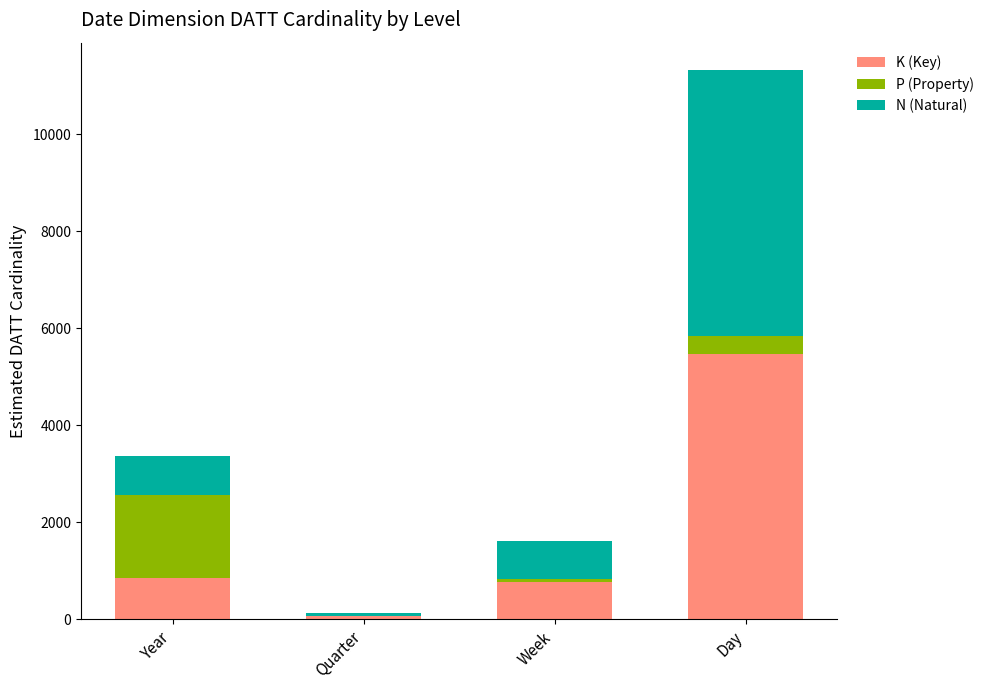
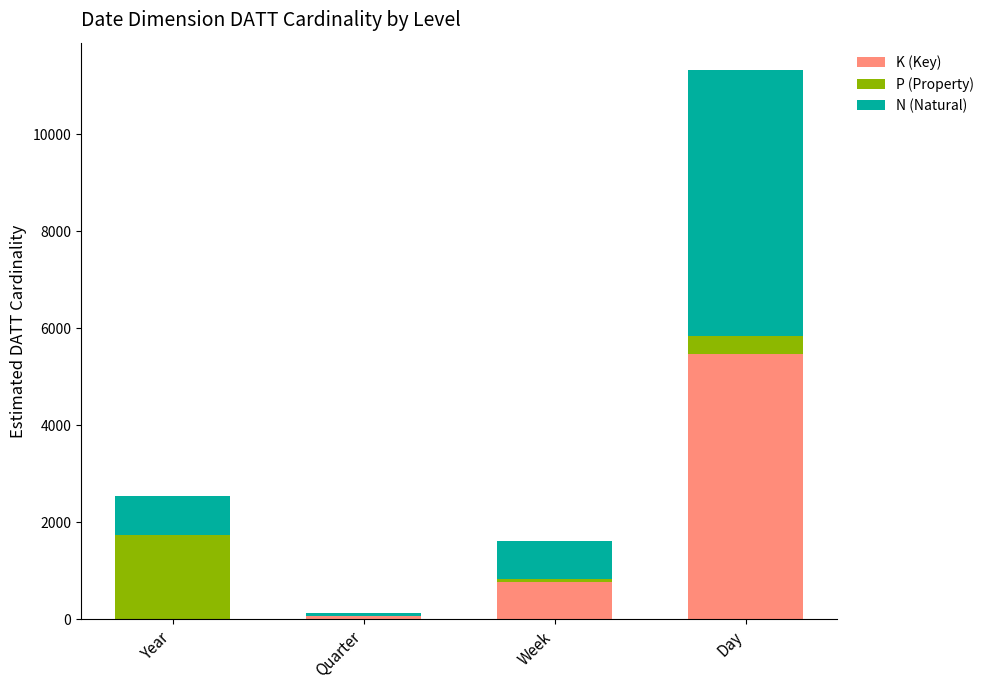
  {
    "K (Key)": {
-     "Year": 800,
+     "Year": 0,
      "Quarter": 100,
      "Week": 800,
      "Day": 5500
    },
    "P (Property)": {
      "Year": 1700,
      "Week": 100,
      "Day": 400
    },
    "N (Natural)": {
      "Year": 800,
      "Quarter": 100,
      "Week": 800,
      "Day": 5500
    }
  }
